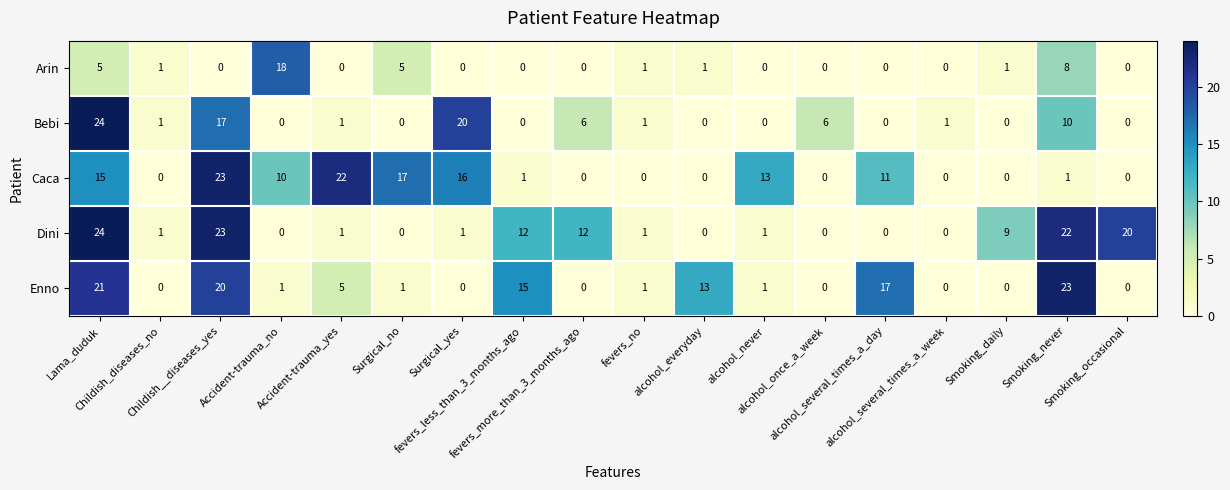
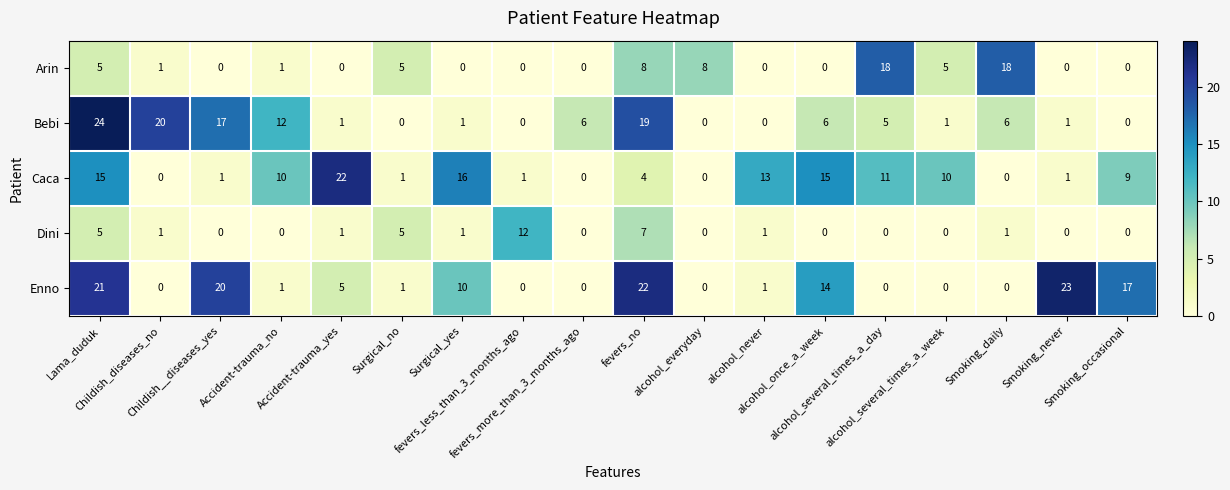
  {
    "Arin": {
      "Lama_duduk": 5,
      "Childish_diseases_no": 1,
      "Childish__diseases_yes": 0,
-     "Accident-trauma_no": 18,
+     "Accident-trauma_no": 1,
      "Accident-trauma_yes": 0,
      "Surgical_no": 5,
      "Surgical_yes": 0,
      "fevers_less_than_3_months_ago": 0,
      "fevers_more_than_3_months_ago": 0,
-     "fevers_no": 1,
-     "alcohol_everyday": 1,
+     "fevers_no": 8,
+     "alcohol_everyday": 8,
      "alcohol_never": 0,
      "alcohol_once_a_week": 0,
-     "alcohol_several_times_a_day": 0,
-     "alcohol_several_times_a_week": 0,
-     "Smoking_daily": 1,
-     "Smoking_never": 8,
+     "alcohol_several_times_a_day": 18,
+     "alcohol_several_times_a_week": 5,
+     "Smoking_daily": 18,
+     "Smoking_never": 0,
      "Smoking_occasional": 0
    },
    "Bebi": {
      "Lama_duduk": 24,
-     "Childish_diseases_no": 1,
+     "Childish_diseases_no": 20,
      "Childish__diseases_yes": 17,
-     "Accident-trauma_no": 0,
+     "Accident-trauma_no": 12,
      "Accident-trauma_yes": 1,
      "Surgical_no": 0,
-     "Surgical_yes": 20,
+     "Surgical_yes": 1,
      "fevers_less_than_3_months_ago": 0,
      "fevers_more_than_3_months_ago": 6,
-     "fevers_no": 1,
+     "fevers_no": 19,
      "alcohol_everyday": 0,
      "alcohol_never": 0,
      "alcohol_once_a_week": 6,
-     "alcohol_several_times_a_day": 0,
+     "alcohol_several_times_a_day": 5,
      "alcohol_several_times_a_week": 1,
-     "Smoking_daily": 0,
-     "Smoking_never": 10,
+     "Smoking_daily": 6,
+     "Smoking_never": 1,
      "Smoking_occasional": 0
    },
    "Caca": {
      "Lama_duduk": 15,
      "Childish_diseases_no": 0,
-     "Childish__diseases_yes": 23,
+     "Childish__diseases_yes": 1,
      "Accident-trauma_no": 10,
      "Accident-trauma_yes": 22,
-     "Surgical_no": 17,
+     "Surgical_no": 1,
      "Surgical_yes": 16,
      "fevers_less_than_3_months_ago": 1,
      "fevers_more_than_3_months_ago": 0,
-     "fevers_no": 0,
+     "fevers_no": 4,
      "alcohol_everyday": 0,
      "alcohol_never": 13,
-     "alcohol_once_a_week": 0,
+     "alcohol_once_a_week": 15,
      "alcohol_several_times_a_day": 11,
-     "alcohol_several_times_a_week": 0,
+     "alcohol_several_times_a_week": 10,
      "Smoking_daily": 0,
      "Smoking_never": 1,
-     "Smoking_occasional": 0
+     "Smoking_occasional": 9
    },
    "Dini": {
-     "Lama_duduk": 24,
+     "Lama_duduk": 5,
      "Childish_diseases_no": 1,
-     "Childish__diseases_yes": 23,
+     "Childish__diseases_yes": 0,
      "Accident-trauma_no": 0,
      "Accident-trauma_yes": 1,
-     "Surgical_no": 0,
+     "Surgical_no": 5,
      "Surgical_yes": 1,
      "fevers_less_than_3_months_ago": 12,
-     "fevers_more_than_3_months_ago": 12,
-     "fevers_no": 1,
+     "fevers_more_than_3_months_ago": 0,
+     "fevers_no": 7,
      "alcohol_everyday": 0,
      "alcohol_never": 1,
      "alcohol_once_a_week": 0,
      "alcohol_several_times_a_day": 0,
      "alcohol_several_times_a_week": 0,
-     "Smoking_daily": 9,
-     "Smoking_never": 22,
-     "Smoking_occasional": 20
+     "Smoking_daily": 1,
+     "Smoking_never": 0,
+     "Smoking_occasional": 0
    },
    "Enno": {
      "Lama_duduk": 21,
      "Childish_diseases_no": 0,
      "Childish__diseases_yes": 20,
      "Accident-trauma_no": 1,
      "Accident-trauma_yes": 5,
      "Surgical_no": 1,
-     "Surgical_yes": 0,
-     "fevers_less_than_3_months_ago": 15,
+     "Surgical_yes": 10,
+     "fevers_less_than_3_months_ago": 0,
      "fevers_more_than_3_months_ago": 0,
-     "fevers_no": 1,
-     "alcohol_everyday": 13,
+     "fevers_no": 22,
+     "alcohol_everyday": 0,
      "alcohol_never": 1,
-     "alcohol_once_a_week": 0,
-     "alcohol_several_times_a_day": 17,
+     "alcohol_once_a_week": 14,
+     "alcohol_several_times_a_day": 0,
      "alcohol_several_times_a_week": 0,
      "Smoking_daily": 0,
      "Smoking_never": 23,
-     "Smoking_occasional": 0
+     "Smoking_occasional": 17
    }
  }
